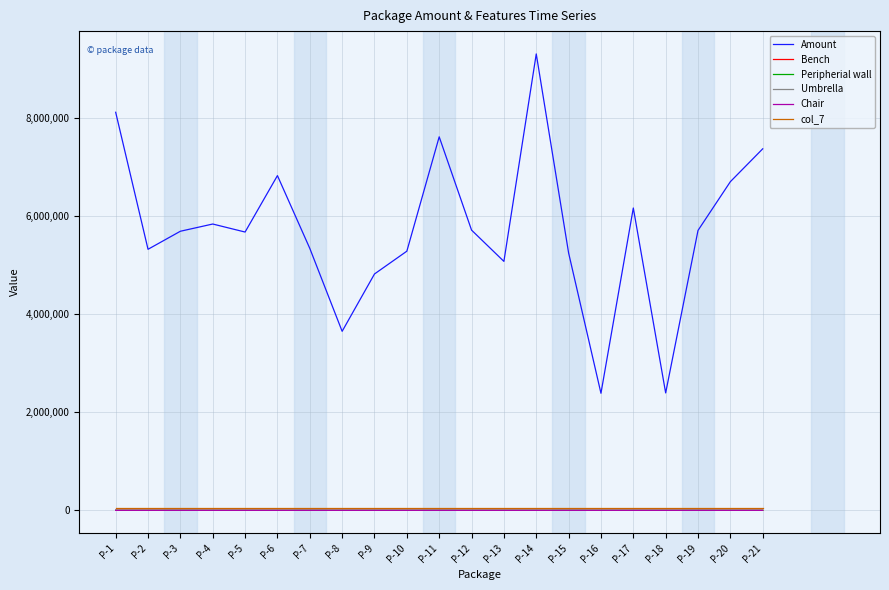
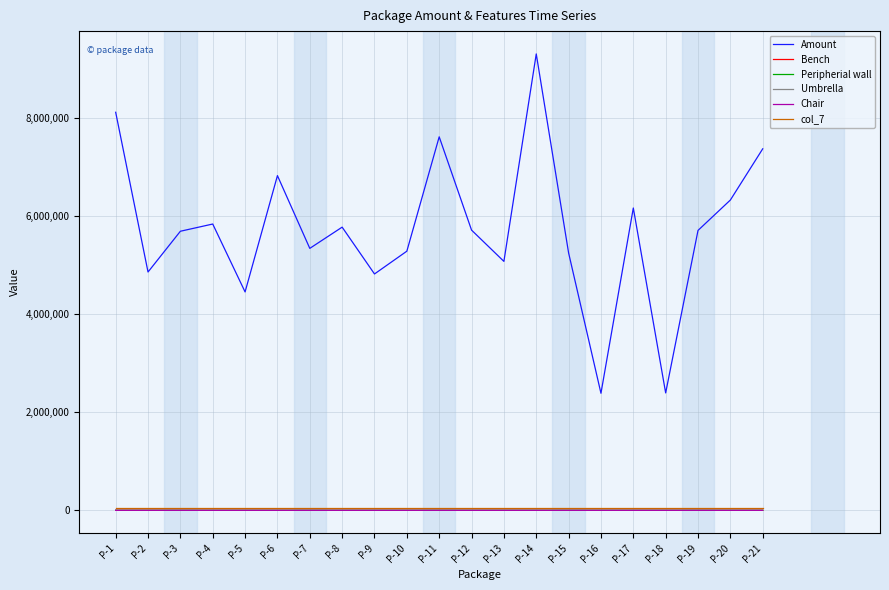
  {
    "Amount": {
      "P-1": "8,100,000",
-     "P-2": "5,300,000",
+     "P-2": "4,900,000",
      "P-3": "5,700,000",
      "P-4": "5,800,000",
-     "P-5": "5,700,000",
+     "P-5": "4,500,000",
      "P-6": "6,800,000",
      "P-7": "5,300,000",
-     "P-8": "3,700,000",
+     "P-8": "5,800,000",
      "P-9": "4,800,000",
      "P-10": "5,300,000",
      "P-11": "7,600,000",
      "P-12": "5,700,000",
      "P-13": "5,100,000",
      "P-14": "9,300,000",
      "P-15": "5,300,000",
      "P-16": "2,400,000",
      "P-17": "6,200,000",
      "P-18": "2,400,000",
      "P-19": "5,700,000",
-     "P-20": "6,700,000",
+     "P-20": "6,300,000",
      "P-21": "7,400,000"
    },
    "Chair": {
      "P-1": "0",
      "P-2": "0",
      "P-3": "0",
      "P-4": "0",
      "P-5": "0",
      "P-6": "0",
      "P-7": "0",
      "P-8": "0",
      "P-9": "0",
      "P-10": "0",
      "P-11": "0",
      "P-12": "0",
      "P-13": "0",
      "P-14": "0",
      "P-15": "0",
      "P-16": "0",
      "P-17": "0",
      "P-18": "0",
      "P-19": "0",
      "P-20": "0",
      "P-21": "0"
    },
    "col_7": {
      "P-1": "100,000",
      "P-2": "100,000",
      "P-3": "100,000",
      "P-4": "100,000",
      "P-5": "100,000",
      "P-6": "100,000",
      "P-7": "100,000",
      "P-8": "100,000",
      "P-9": "100,000",
      "P-10": "100,000",
      "P-11": "100,000",
      "P-12": "100,000",
      "P-13": "100,000",
      "P-14": "100,000",
      "P-15": "100,000",
      "P-16": "100,000",
      "P-17": "100,000",
      "P-18": "100,000",
      "P-19": "100,000",
      "P-20": "100,000",
      "P-21": "100,000"
    }
  }
